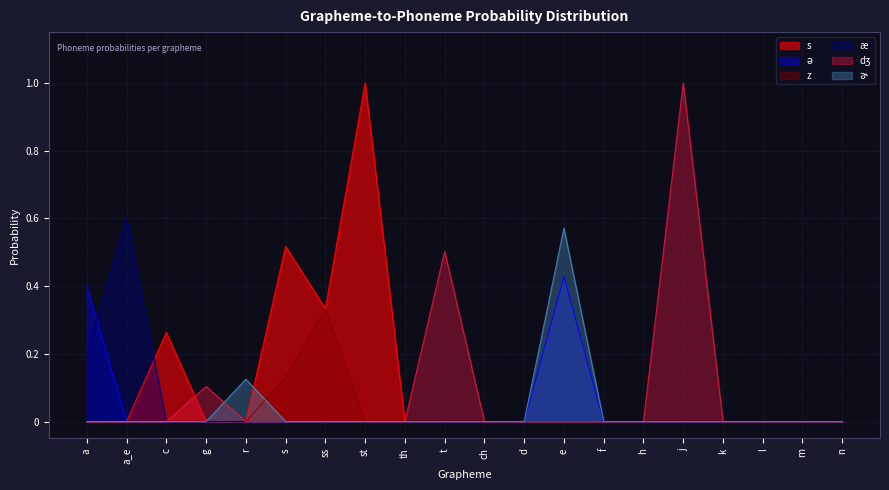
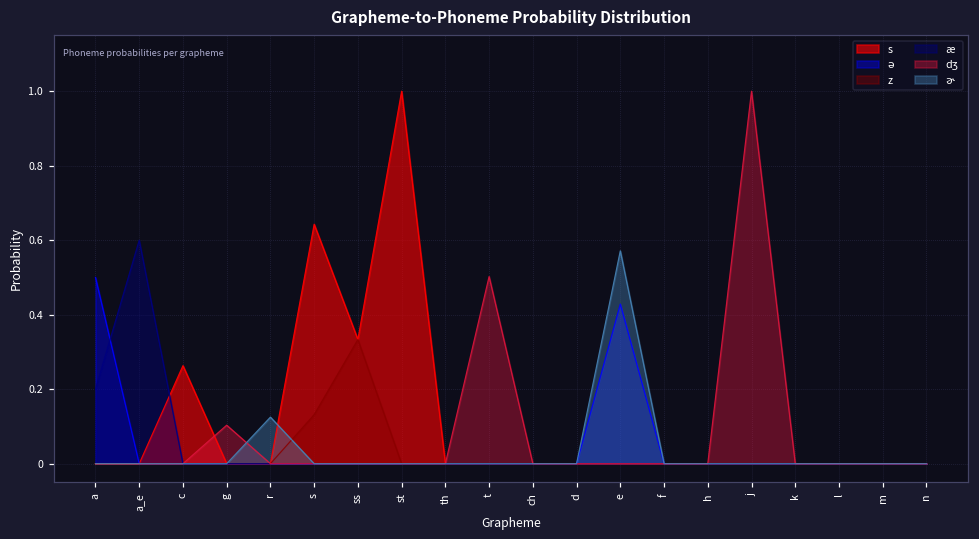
  {
    "s": {
      "c": 0.26,
-     "s": 0.52,
+     "s": 0.64,
      "st": 1.00
    },
    "ə": {
-     "a": 0.4,
+     "a": 0.5,
      "e": 0.43
    },
    "z": {
      "s": 0.13
    },
    "æ": {
      "a": 0.20,
      "a_e": 0.60
    },
    "dʒ": {
      "g": 0.10,
      "t": 0.50,
      "j": 1.00
    },
    "ɚ": {
      "r": 0.13,
      "e": 0.57
    }
  }
